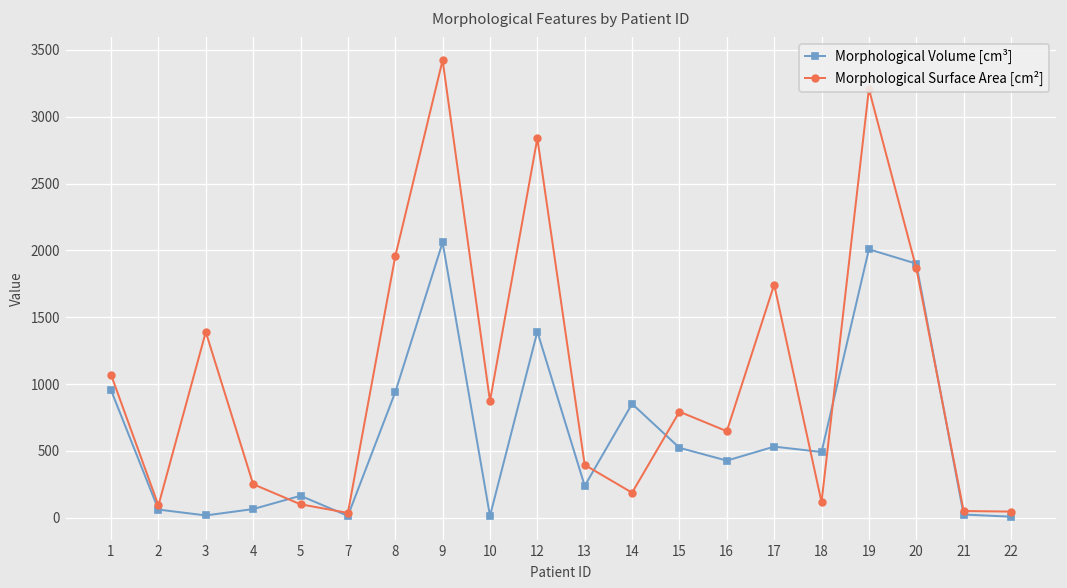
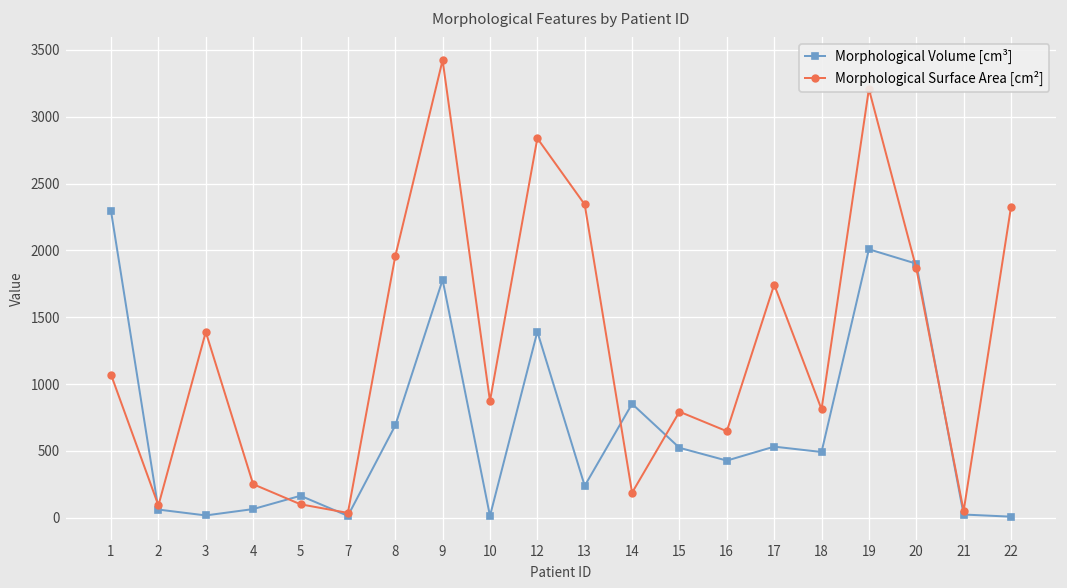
  {
    "Morphological Volume [cm³]": {
-     "1": 950,
+     "1": 2290,
      "2": 60,
      "3": 20,
      "4": 60,
      "5": 160,
-     "8": 940,
-     "9": 2060,
+     "8": 690,
+     "9": 1780,
      "10": 10,
      "12": 1390,
      "13": 240,
      "14": 850,
      "15": 520,
      "16": 430,
      "17": 530,
      "18": 490,
      "19": 2010,
      "20": 1900,
      "21": 20,
      "22": 10
    },
    "Morphological Surface Area [cm²]": {
      "1": 1070,
      "2": 90,
      "3": 1390,
      "4": 250,
      "5": 100,
      "8": 1960,
      "9": 3420,
      "10": 870,
      "12": 2840,
-     "13": 400,
+     "13": 2340,
      "14": 190,
      "15": 790,
      "16": 650,
      "17": 1740,
-     "18": 120,
+     "18": 810,
      "20": 1870,
      "21": 50,
-     "22": 50
+     "22": 2320
    }
  }
